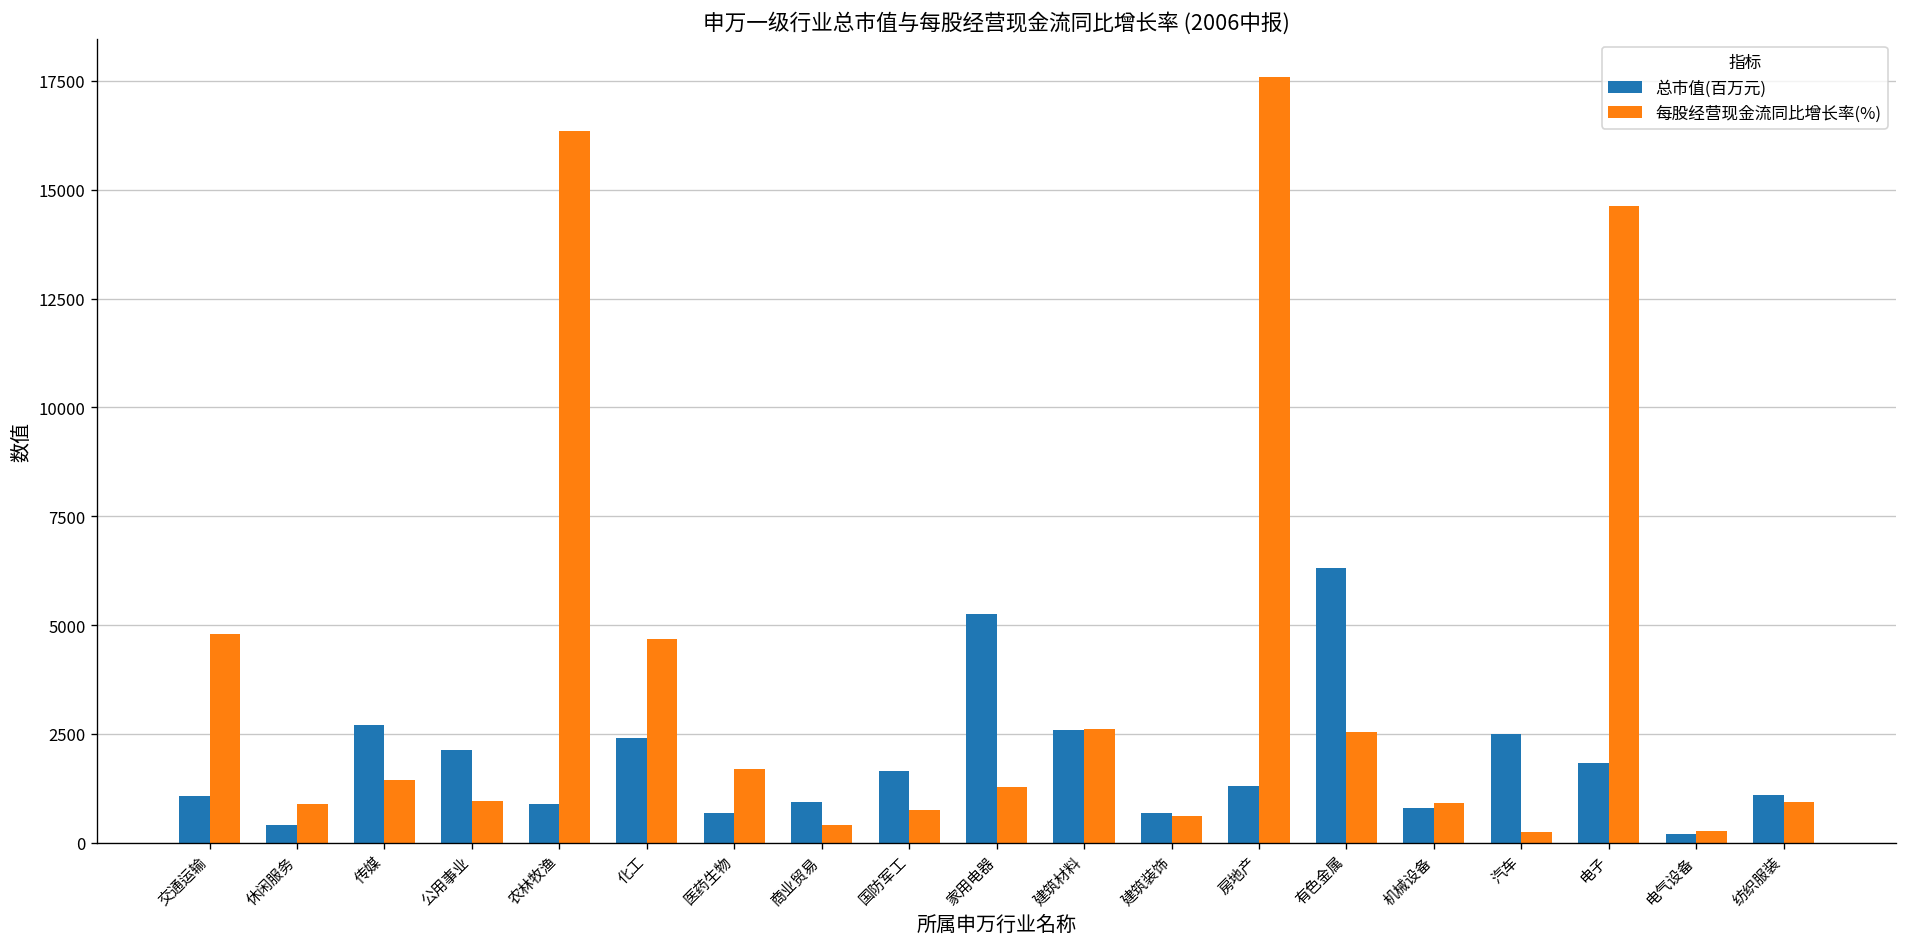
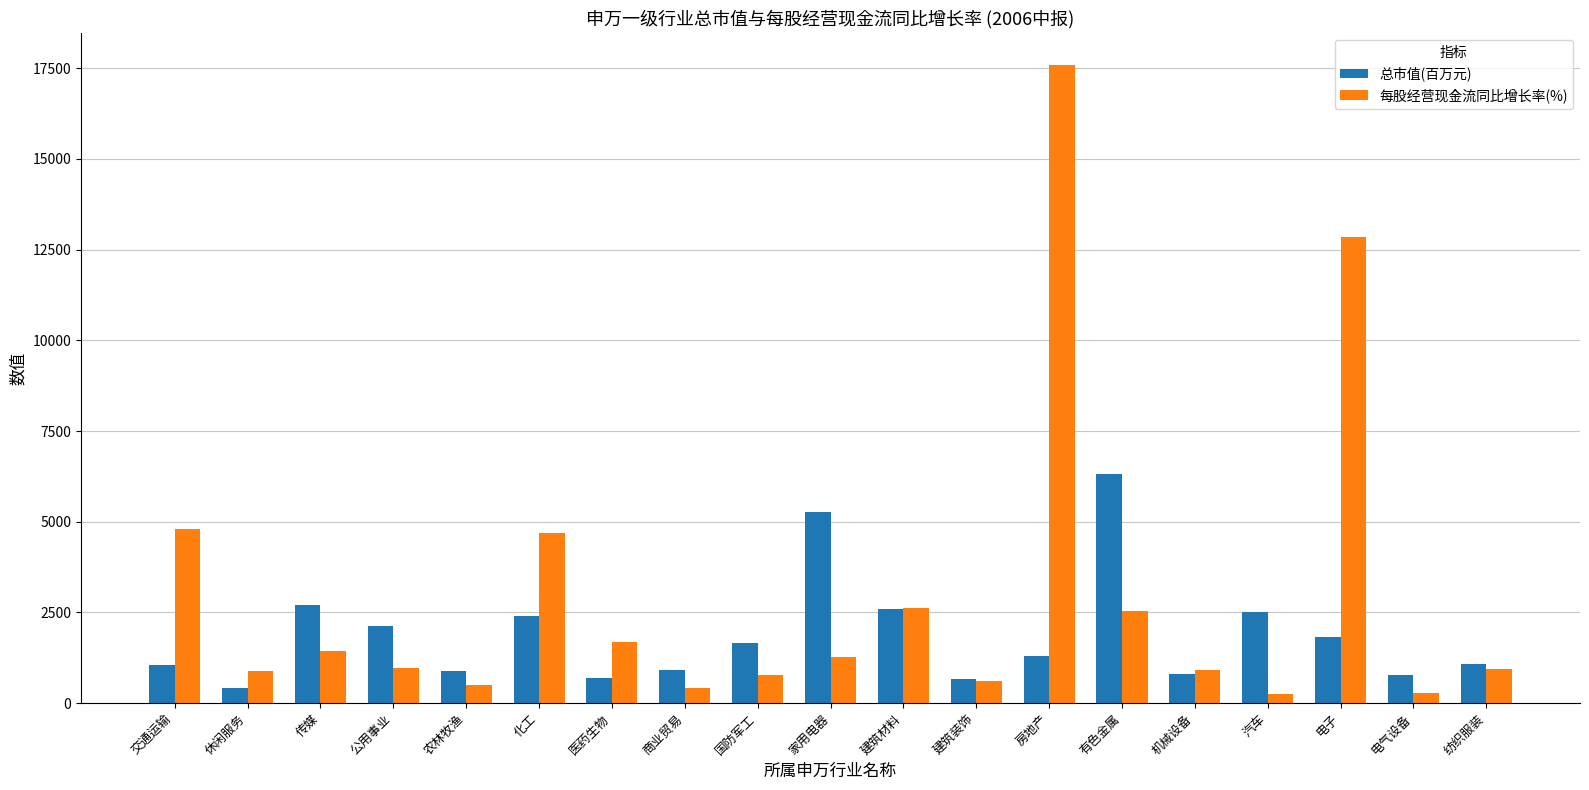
  {
    "总市值(百万元)": {
      "交通运输": 1100,
      "休闲服务": 400,
      "传媒": 2700,
      "公用事业": 2100,
      "农林牧渔": 900,
      "化工": 2400,
      "医药生物": 700,
      "商业贸易": 900,
      "国防军工": 1600,
      "家用电器": 5300,
      "建筑材料": 2600,
      "建筑装饰": 700,
      "房地产": 1300,
      "有色金属": 6300,
      "机械设备": 800,
      "汽车": 2500,
      "电子": 1800,
-     "电气设备": 200,
+     "电气设备": 800,
      "纺织服装": 1100
    },
    "每股经营现金流同比增长率(%)": {
      "交通运输": 4800,
      "休闲服务": 900,
      "传媒": 1400,
      "公用事业": 1000,
-     "农林牧渔": 16300,
+     "农林牧渔": 500,
      "化工": 4700,
      "医药生物": 1700,
      "商业贸易": 400,
      "国防军工": 800,
      "家用电器": 1300,
      "建筑材料": 2600,
      "建筑装饰": 600,
      "房地产": 17600,
      "有色金属": 2500,
      "机械设备": 900,
      "汽车": 200,
-     "电子": 14600,
+     "电子": 12900,
      "电气设备": 300,
      "纺织服装": 900
    }
  }
